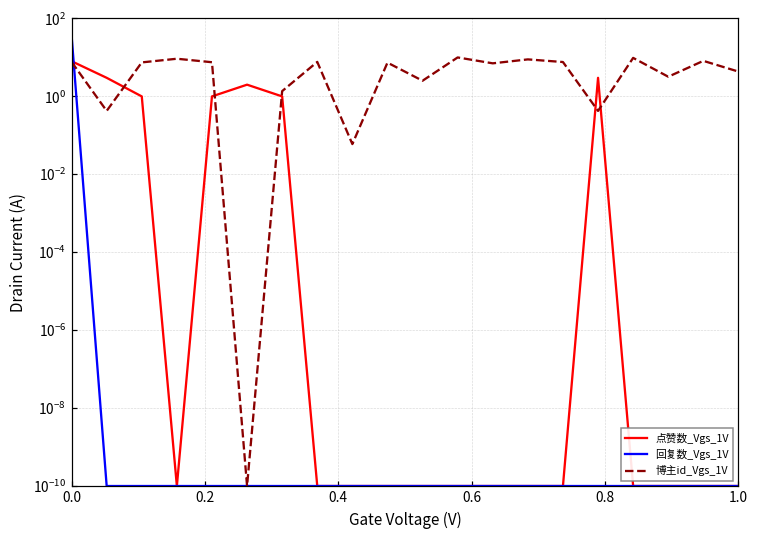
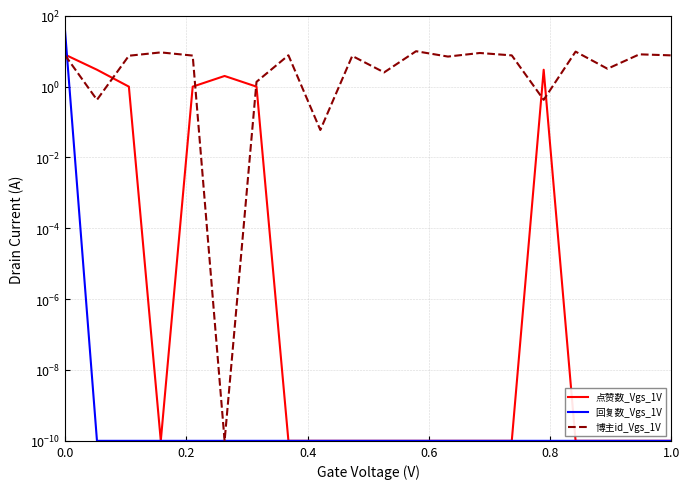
  {
    "回复数_Vgs_1V": {
      "0.0": 40
    },
    "博主id_Vgs_1V": {
-     "1.0": 4
+     "1.0": 8
    }
  }
